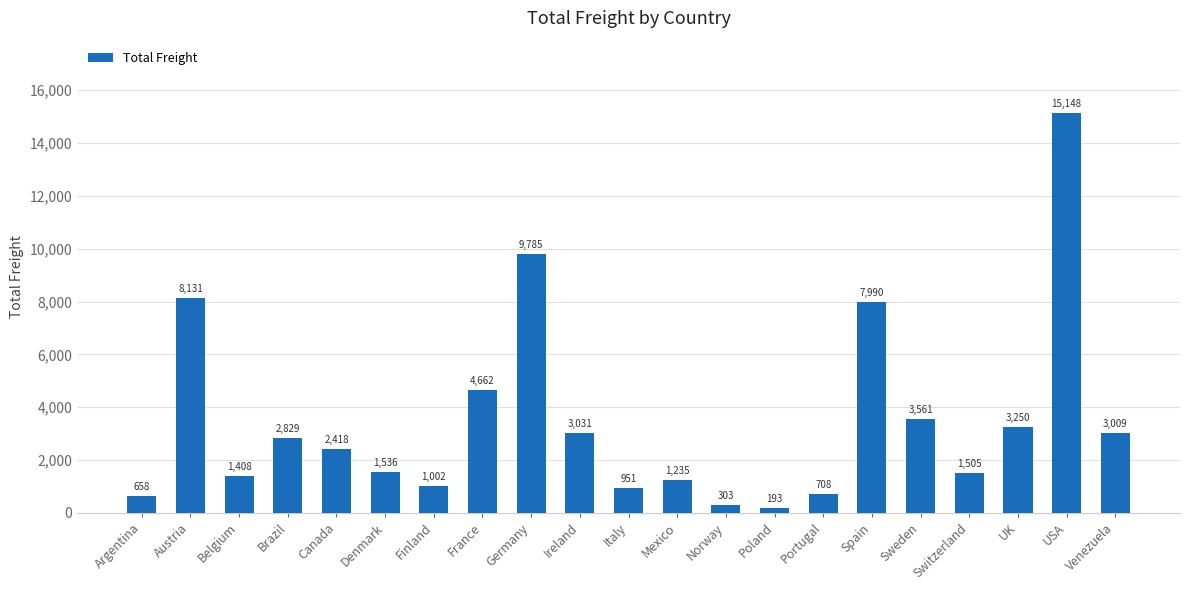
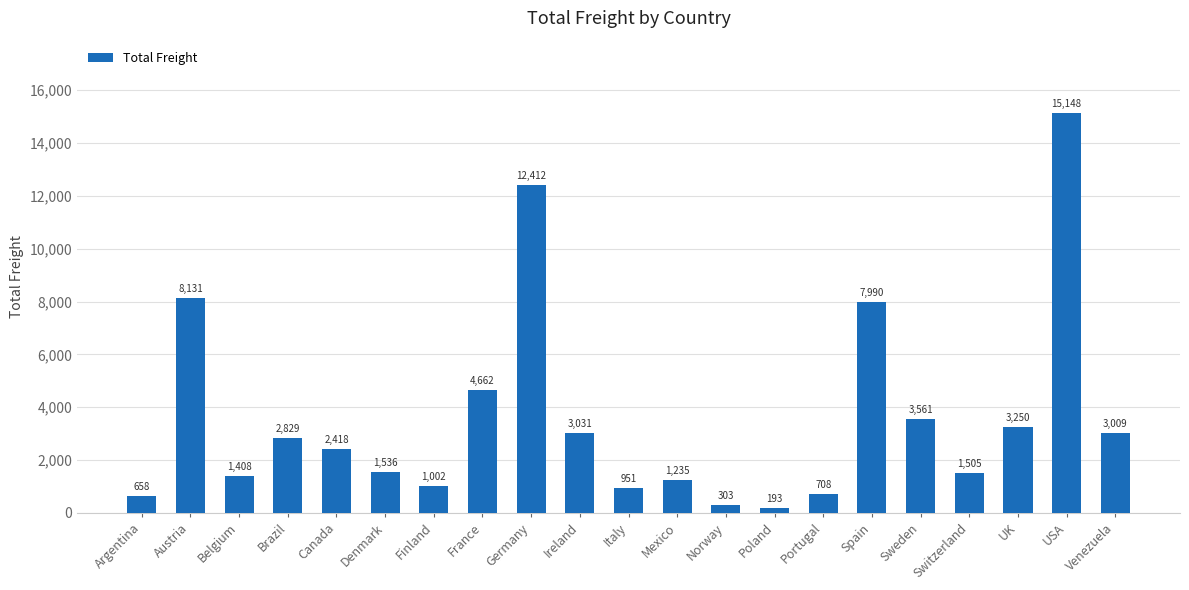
  {
    "Argentina": "658",
    "Austria": "8,131",
    "Belgium": "1,408",
    "Brazil": "2,829",
    "Canada": "2,418",
    "Denmark": "1,536",
    "Finland": "1,002",
    "France": "4,662",
-   "Germany": "9,785",
+   "Germany": "12,412",
    "Ireland": "3,031",
    "Italy": "951",
    "Mexico": "1,235",
    "Norway": "303",
    "Poland": "193",
    "Portugal": "708",
    "Spain": "7,990",
    "Sweden": "3,561",
    "Switzerland": "1,505",
    "UK": "3,250",
    "USA": "15,148",
    "Venezuela": "3,009"
  }
